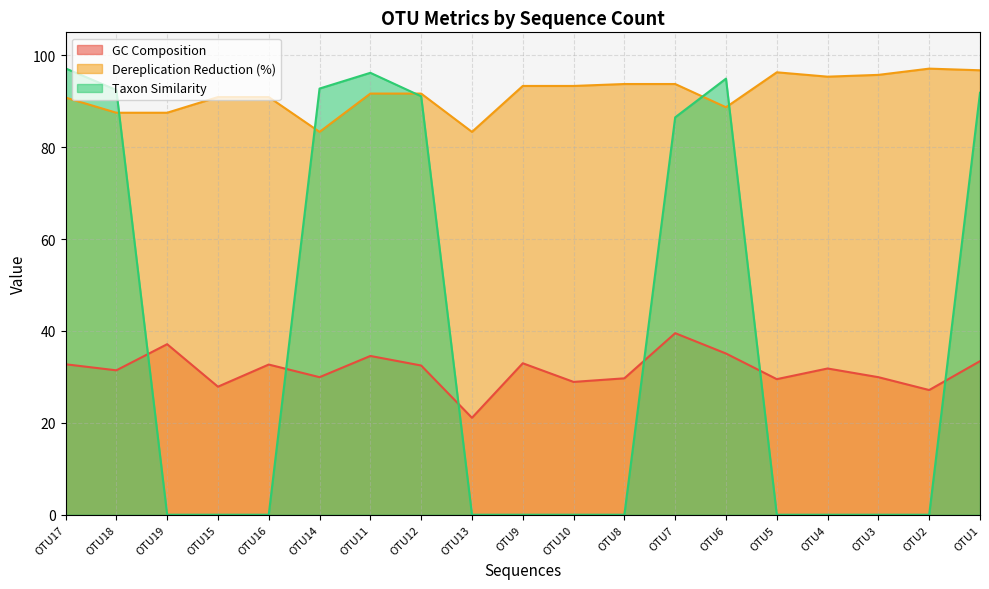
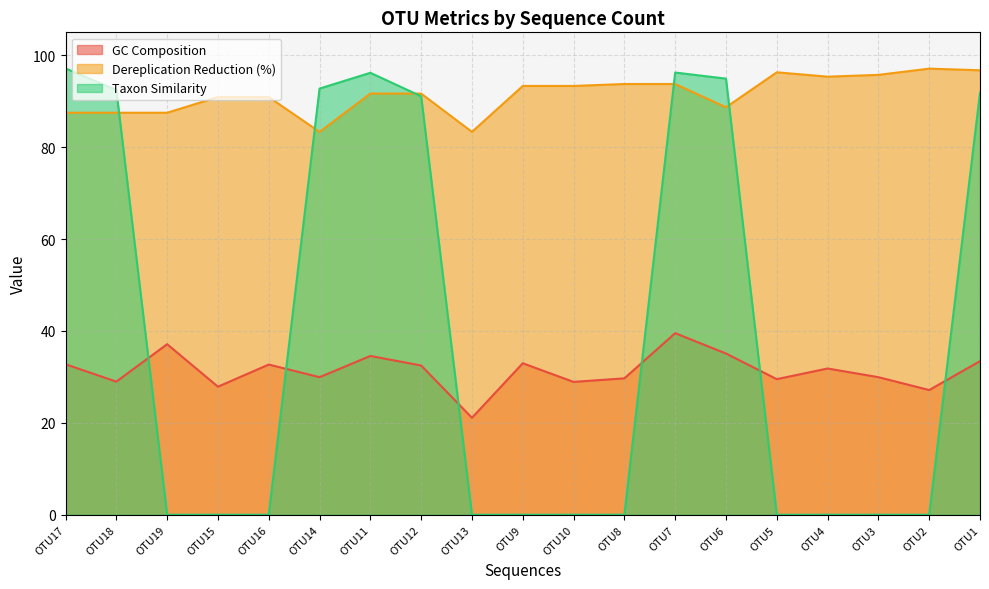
  {
    "GC Composition": {
      "OTU17": 33,
-     "OTU18": 31,
+     "OTU18": 29,
      "OTU19": 37,
      "OTU15": 28,
      "OTU16": 33,
      "OTU14": 30,
      "OTU11": 35,
      "OTU12": 32,
      "OTU13": 21,
      "OTU9": 33,
      "OTU10": 29,
      "OTU8": 30,
      "OTU7": 40,
      "OTU6": 35,
      "OTU5": 30,
      "OTU4": 32,
      "OTU3": 30,
      "OTU2": 27,
      "OTU1": 33
    },
    "Dereplication Reduction (%)": {
-     "OTU17": 91,
+     "OTU17": 88,
      "OTU18": 88,
      "OTU19": 88,
      "OTU14": 83,
      "OTU11": 92,
      "OTU12": 92,
      "OTU13": 83,
      "OTU9": 93,
      "OTU10": 93,
      "OTU8": 94,
      "OTU7": 94,
      "OTU6": 89,
      "OTU5": 96,
      "OTU4": 95,
      "OTU3": 96,
      "OTU2": 97,
      "OTU1": 97
    },
    "Taxon Similarity": {
      "OTU17": 97,
      "OTU19": 0,
      "OTU15": 0,
      "OTU16": 0,
      "OTU14": 93,
      "OTU11": 96,
      "OTU12": 91,
      "OTU13": 0,
      "OTU9": 0,
      "OTU10": 0,
      "OTU8": 0,
-     "OTU7": 87,
+     "OTU7": 96,
      "OTU6": 95,
      "OTU5": 0,
      "OTU4": 0,
      "OTU3": 0,
      "OTU2": 0,
      "OTU1": 92
    }
  }
